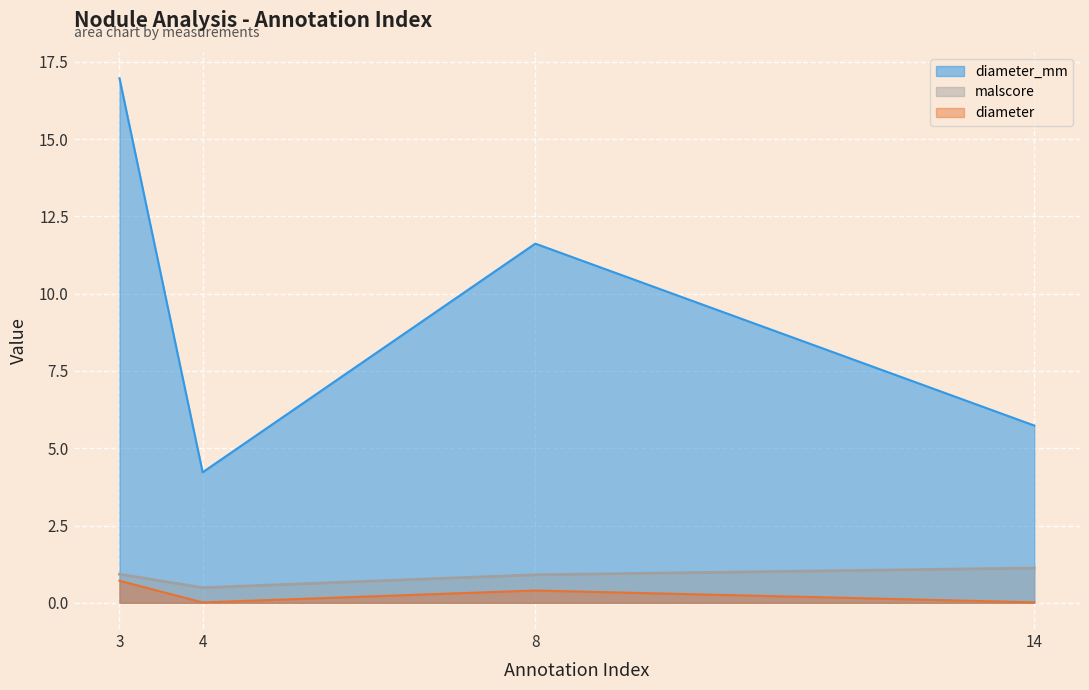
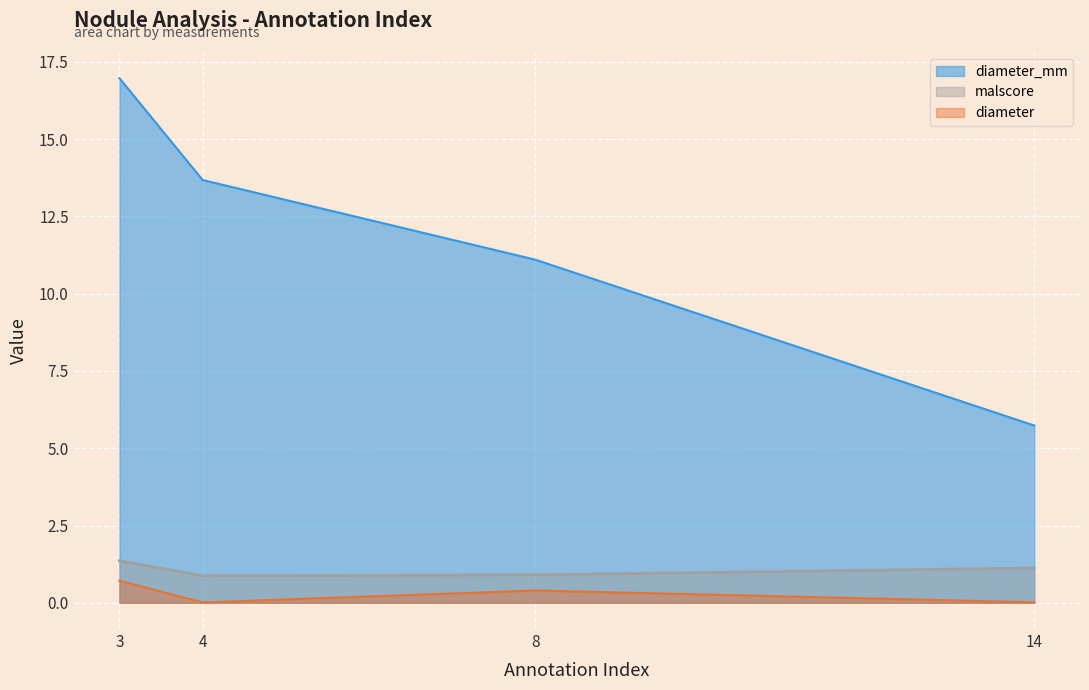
  {
    "diameter_mm": {
      "3": 17.0,
-     "4": 4.2,
-     "8": 11.6,
+     "4": 13.7,
+     "8": 11.1,
      "14": 5.7
    },
    "malscore": {
-     "3": 0.9,
-     "4": 0.5,
+     "3": 1.4,
+     "4": 0.9,
      "8": 0.9,
      "14": 1.1
    },
    "diameter": {
      "3": 0.7,
      "4": 0.0,
      "8": 0.4,
      "14": 0.0
    }
  }
